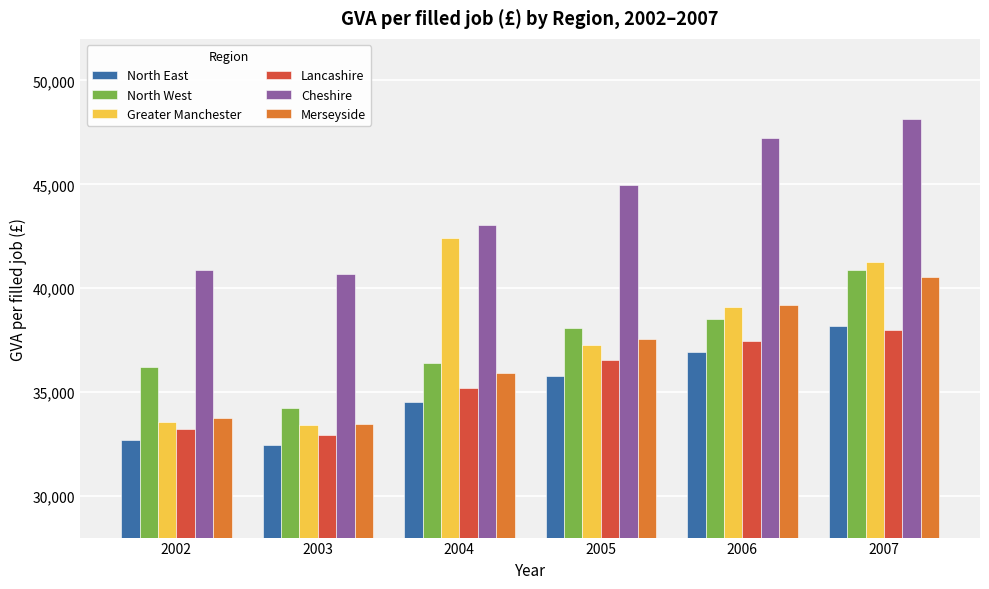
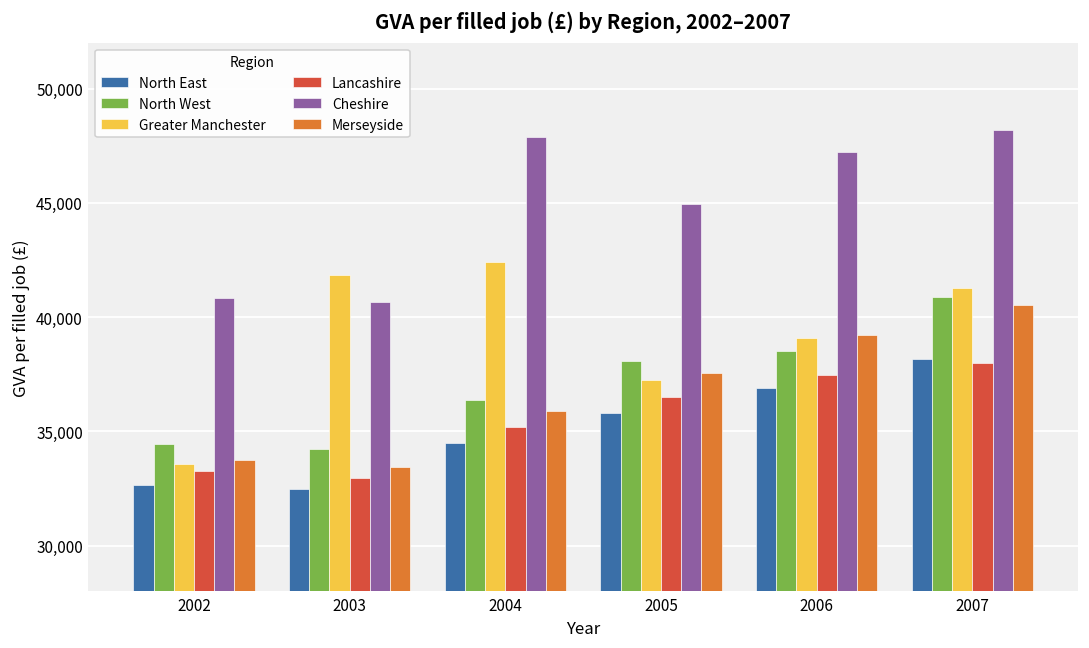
  {
    "North East": {
      "2002": "32,700",
      "2003": "32,500",
      "2004": "34,500",
      "2005": "35,800",
      "2006": "36,900",
      "2007": "38,200"
    },
    "North West": {
-     "2002": "36,200",
+     "2002": "34,400",
      "2003": "34,300",
      "2004": "36,400",
      "2005": "38,100",
      "2006": "38,500",
      "2007": "40,900"
    },
    "Greater Manchester": {
      "2002": "33,600",
-     "2003": "33,400",
+     "2003": "41,800",
      "2004": "42,400",
      "2005": "37,300",
      "2006": "39,100",
      "2007": "41,300"
    },
    "Cheshire": {
      "2002": "40,900",
      "2003": "40,700",
-     "2004": "43,000",
+     "2004": "47,900",
      "2005": "45,000",
      "2006": "47,200",
      "2007": "48,200"
    }
  }
